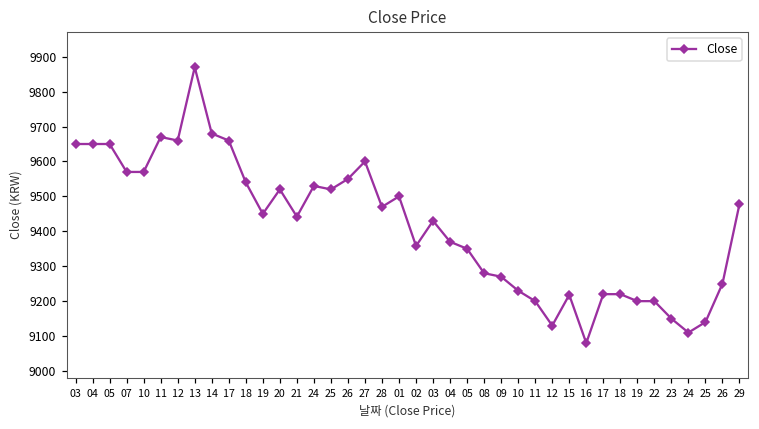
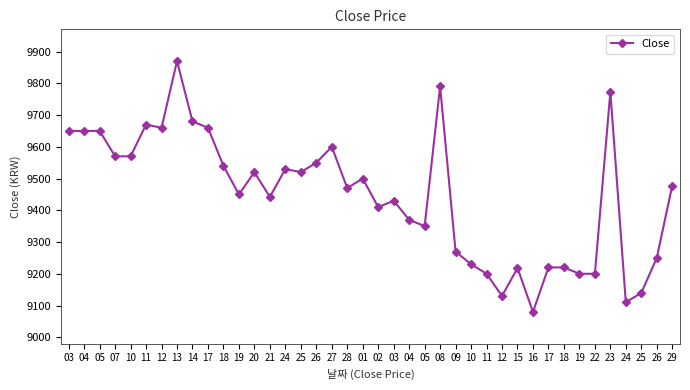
  {
    "07": 9570,
    "13": 9870,
    "14": 9680,
    "20": 9520,
    "21": 9440,
    "27": 9600,
    "28": 9470,
    "01": 9500,
-   "02": 9360,
-   "08": 9280,
+   "02": 9410,
+   "08": 9790,
    "09": 9270,
    "15": 9220,
    "16": 9080,
    "22": 9200,
-   "23": 9150,
+   "23": 9770,
    "29": 9480
  }
